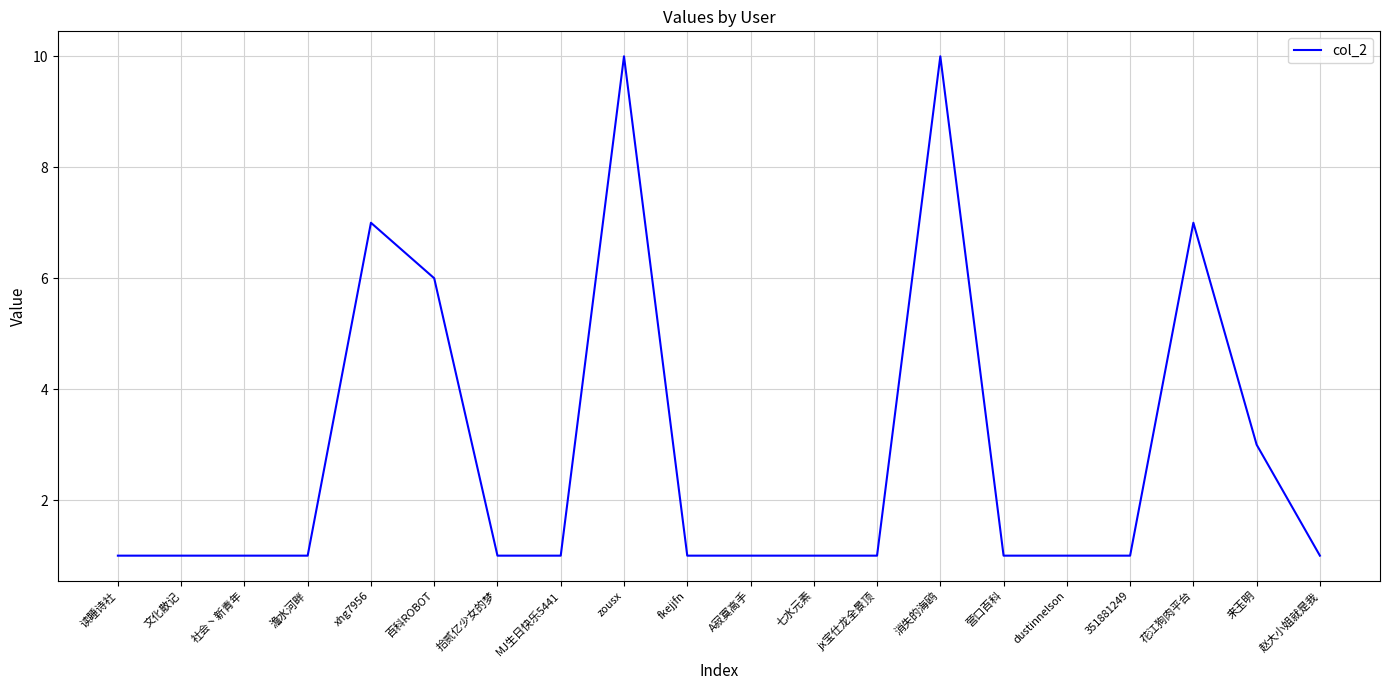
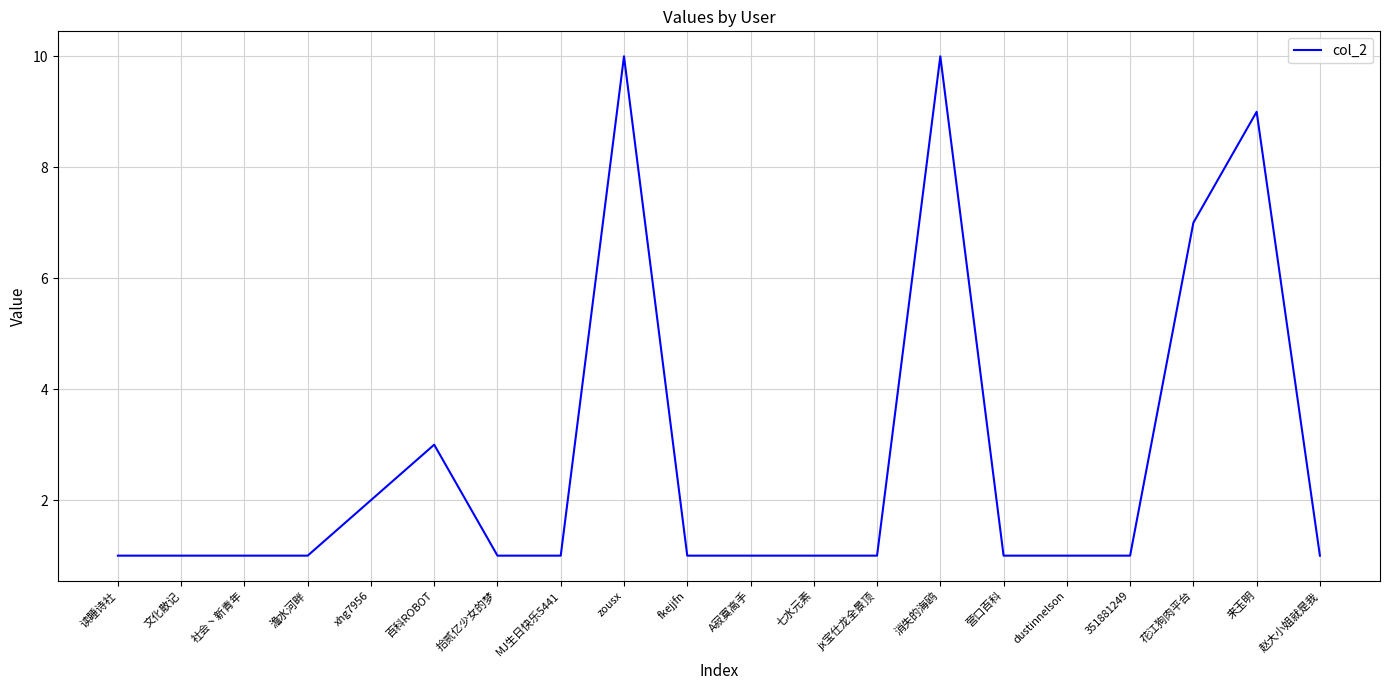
  {
    "读睡诗社": 1,
    "文化散记": 1,
    "社会丶新青年": 1,
    "澹水河畔": 1,
-   "xhg7956": 7,
-   "百科ROBOT": 6,
+   "xhg7956": 2,
+   "百科ROBOT": 3,
    "拾贰亿少女的梦": 1,
    "MJ生日快乐5441": 1,
    "zousx": 10,
    "fkejjfn": 1,
    "A寂寞高手": 1,
    "七水元素": 1,
    "jx宝仕龙全景顶": 1,
    "消失的海鸥": 10,
    "营口百科": 1,
    "dustinnelson": 1,
    "351881249": 1,
    "花江狗肉平台": 7,
-   "来玉明": 3,
+   "来玉明": 9,
    "赵大小姐就是我": 1
  }
